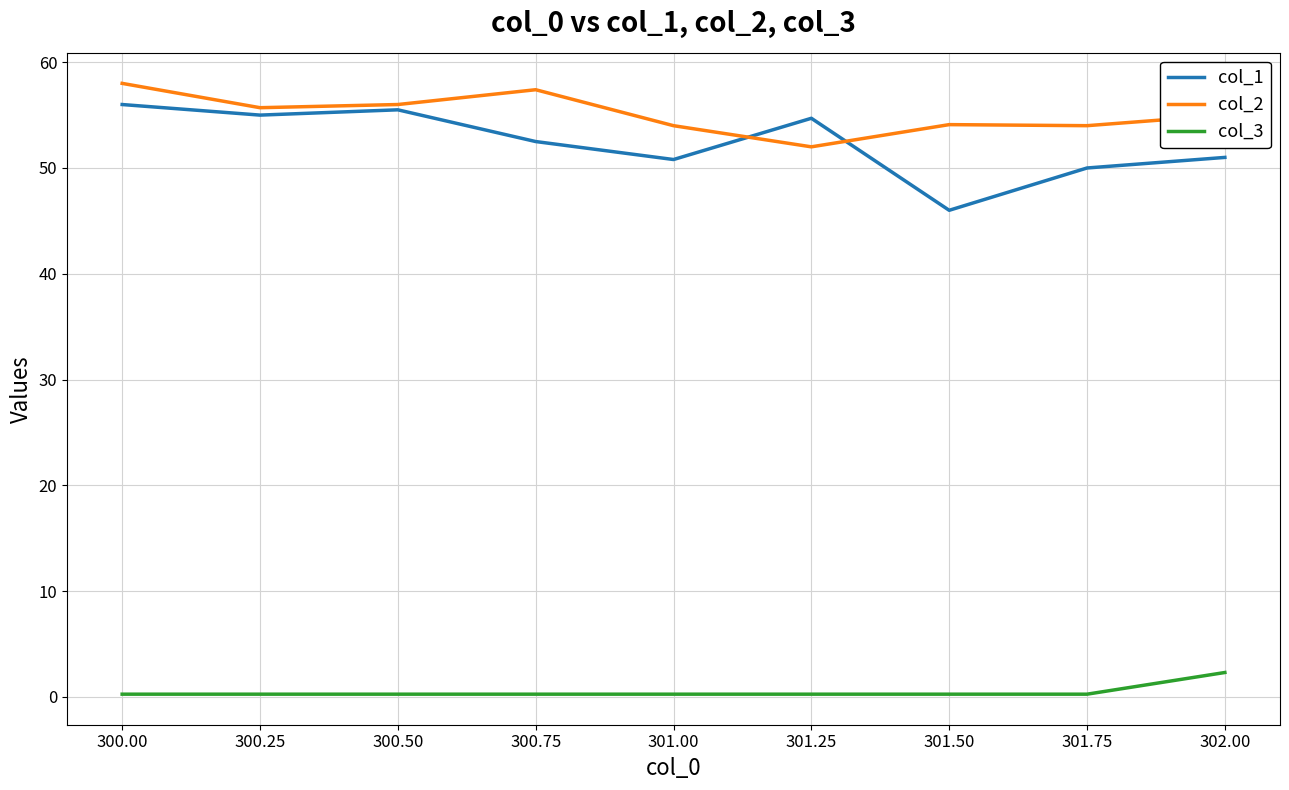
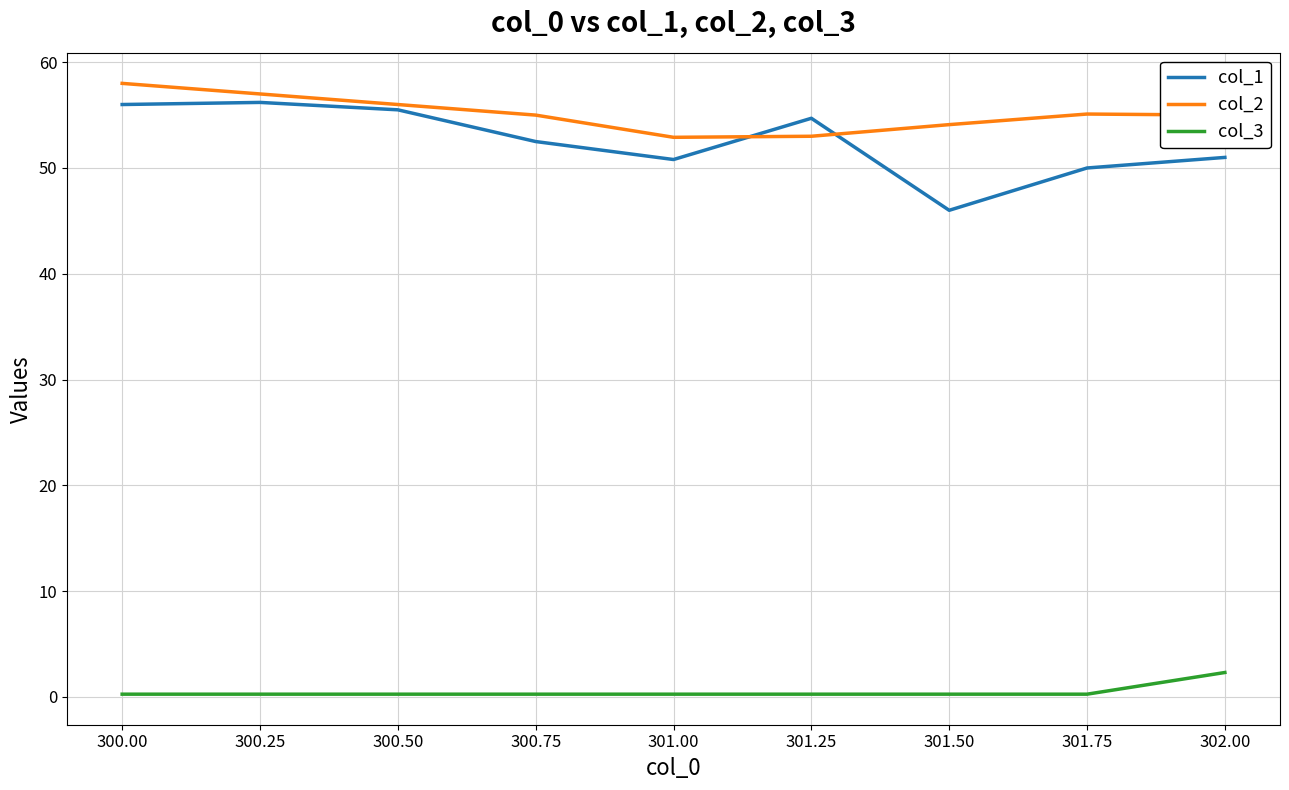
  {
    "col_1": {
      "300.00": 56.0,
-     "300.25": 55.0,
+     "300.25": 56.2,
      "300.50": 55.5,
      "300.75": 52.5,
      "301.00": 50.8,
      "301.25": 54.7,
      "301.50": 46.0,
      "301.75": 50.0,
      "302.00": 51.0
    },
    "col_2": {
      "300.00": 58.0,
-     "300.25": 55.7,
+     "300.25": 57.0,
      "300.50": 56.0,
-     "300.75": 57.4,
-     "301.00": 54.0,
-     "301.25": 52,
+     "300.75": 55.0,
+     "301.00": 52.9,
+     "301.25": 53,
      "301.50": 54.1,
-     "301.75": 54.0
+     "301.75": 55.1
    },
    "col_3": {
      "300.00": 0.3,
      "300.25": 0.3,
      "300.50": 0.3,
      "300.75": 0.3,
      "301.00": 0.3,
      "301.25": 0.3,
      "301.50": 0.3,
      "301.75": 0.3,
      "302.00": 2.3
    }
  }
